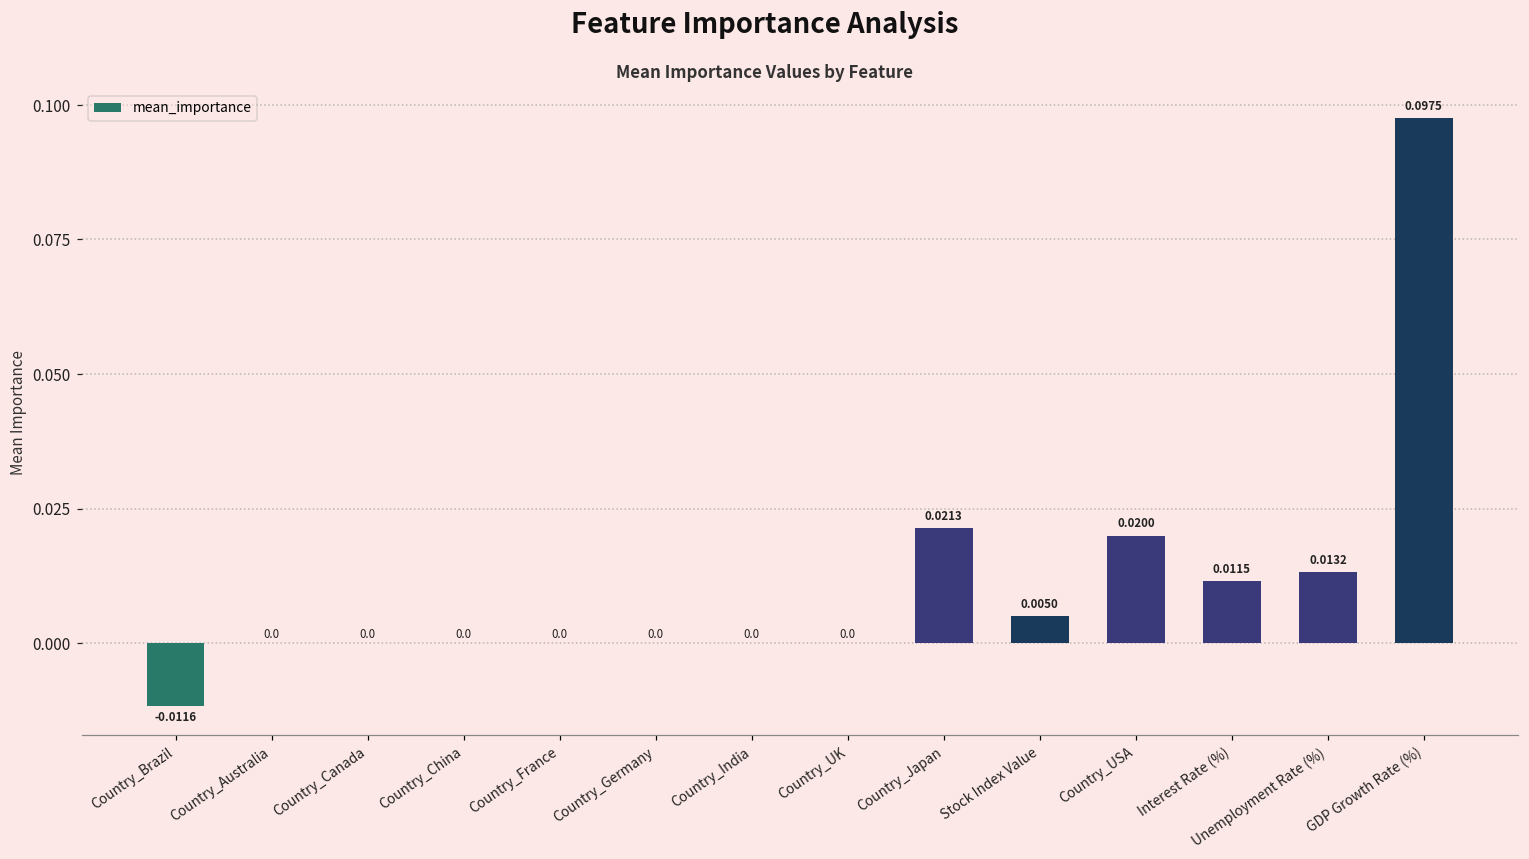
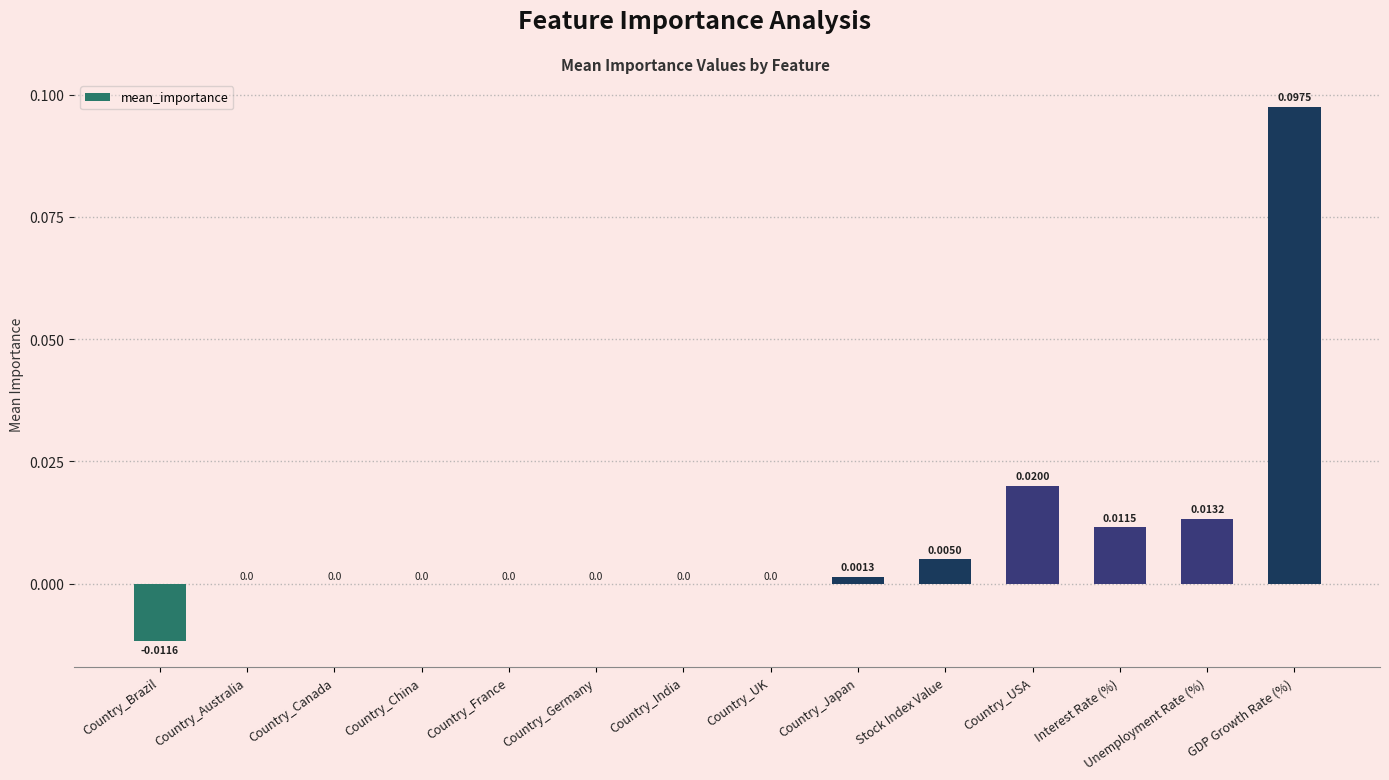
  {
    "Country_Brazil": -0.0116,
    "Country_Australia": 0.0,
    "Country_Canada": 0.0,
    "Country_China": 0.0,
    "Country_France": 0.0,
    "Country_Germany": 0.0,
    "Country_India": 0.0,
    "Country_UK": 0.0,
-   "Country_Japan": 0.0213,
+   "Country_Japan": 0.0013,
    "Stock Index Value": 0.0050,
    "Country_USA": 0.0200,
    "Interest Rate (%)": 0.0115,
    "Unemployment Rate (%)": 0.0132,
    "GDP Growth Rate (%)": 0.0975
  }
